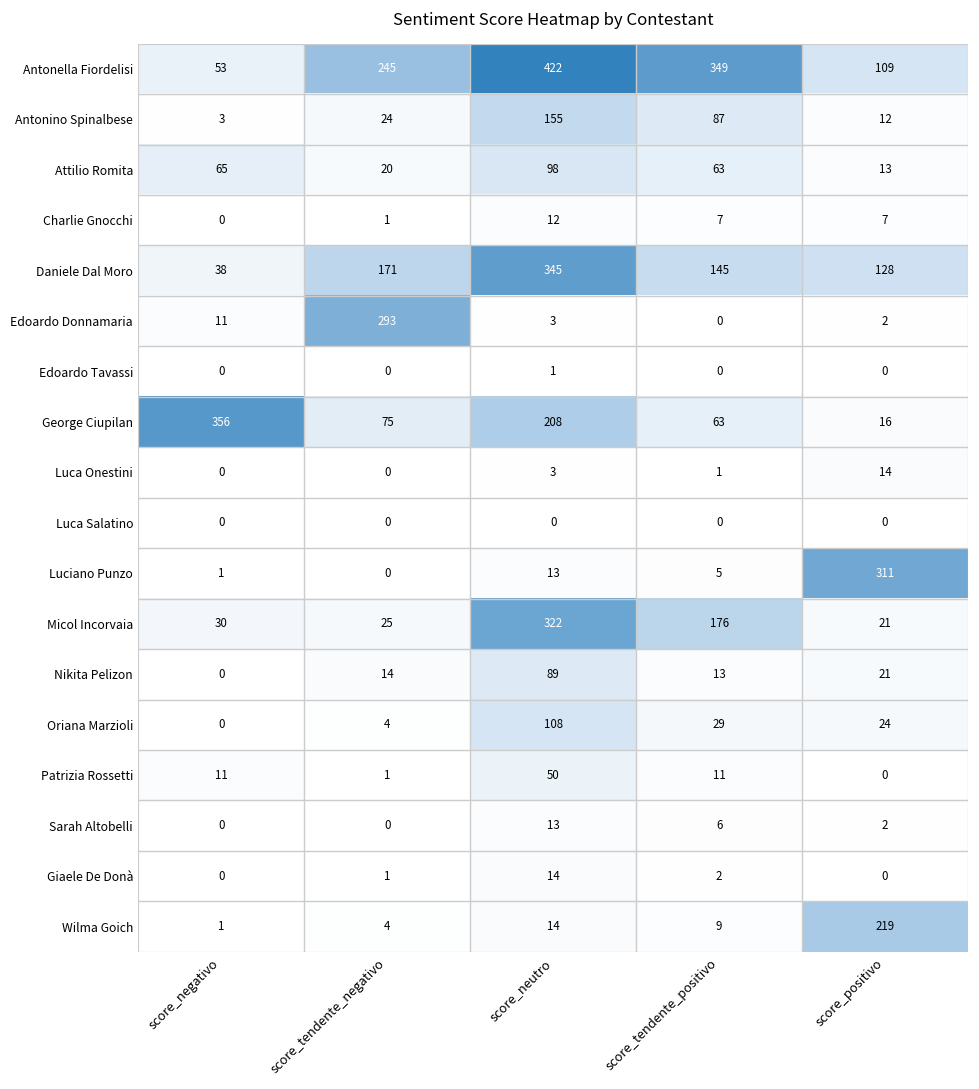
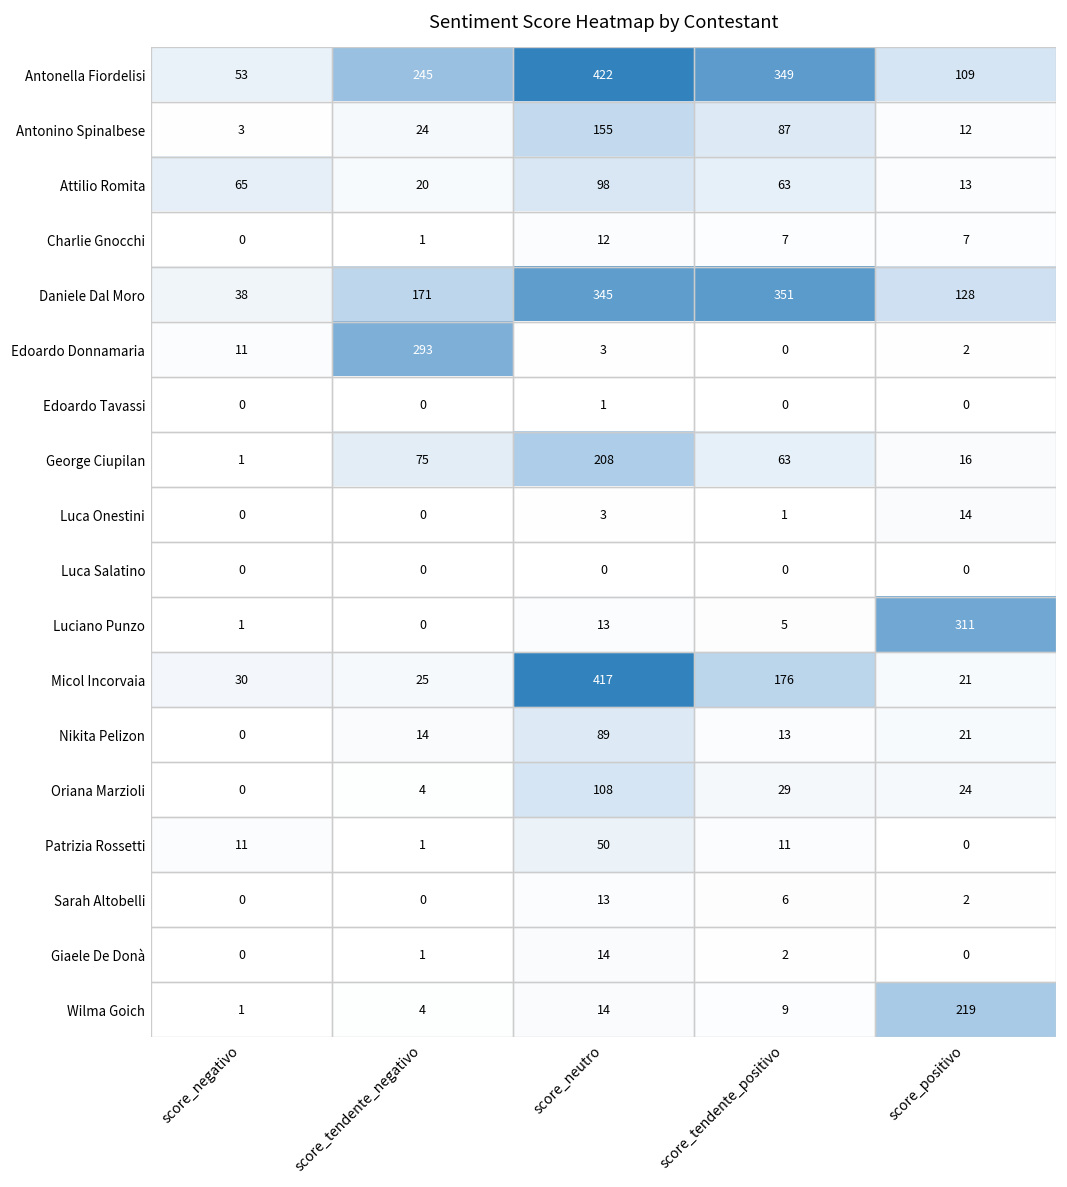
  {
    "Antonella Fiordelisi": {
      "score_negativo": 53,
      "score_tendente_negativo": 245,
      "score_neutro": 422,
      "score_tendente_positivo": 349,
      "score_positivo": 109
    },
    "Antonino Spinalbese": {
      "score_negativo": 3,
      "score_tendente_negativo": 24,
      "score_neutro": 155,
      "score_tendente_positivo": 87,
      "score_positivo": 12
    },
    "Attilio Romita": {
      "score_negativo": 65,
      "score_tendente_negativo": 20,
      "score_neutro": 98,
      "score_tendente_positivo": 63,
      "score_positivo": 13
    },
    "Charlie Gnocchi": {
      "score_negativo": 0,
      "score_tendente_negativo": 1,
      "score_neutro": 12,
      "score_tendente_positivo": 7,
      "score_positivo": 7
    },
    "Daniele Dal Moro": {
      "score_negativo": 38,
      "score_tendente_negativo": 171,
      "score_neutro": 345,
-     "score_tendente_positivo": 145,
+     "score_tendente_positivo": 351,
      "score_positivo": 128
    },
    "Edoardo Donnamaria": {
      "score_negativo": 11,
      "score_tendente_negativo": 293,
      "score_neutro": 3,
      "score_tendente_positivo": 0,
      "score_positivo": 2
    },
    "Edoardo Tavassi": {
      "score_negativo": 0,
      "score_tendente_negativo": 0,
      "score_neutro": 1,
      "score_tendente_positivo": 0,
      "score_positivo": 0
    },
    "George Ciupilan": {
-     "score_negativo": 356,
+     "score_negativo": 1,
      "score_tendente_negativo": 75,
      "score_neutro": 208,
      "score_tendente_positivo": 63,
      "score_positivo": 16
    },
    "Luca Onestini": {
      "score_negativo": 0,
      "score_tendente_negativo": 0,
      "score_neutro": 3,
      "score_tendente_positivo": 1,
      "score_positivo": 14
    },
    "Luca Salatino": {
      "score_negativo": 0,
      "score_tendente_negativo": 0,
      "score_neutro": 0,
      "score_tendente_positivo": 0,
      "score_positivo": 0
    },
    "Luciano Punzo": {
      "score_negativo": 1,
      "score_tendente_negativo": 0,
      "score_neutro": 13,
      "score_tendente_positivo": 5,
      "score_positivo": 311
    },
    "Micol Incorvaia": {
      "score_negativo": 30,
      "score_tendente_negativo": 25,
-     "score_neutro": 322,
+     "score_neutro": 417,
      "score_tendente_positivo": 176,
      "score_positivo": 21
    },
    "Nikita Pelizon": {
      "score_negativo": 0,
      "score_tendente_negativo": 14,
      "score_neutro": 89,
      "score_tendente_positivo": 13,
      "score_positivo": 21
    },
    "Oriana Marzioli": {
      "score_negativo": 0,
      "score_tendente_negativo": 4,
      "score_neutro": 108,
      "score_tendente_positivo": 29,
      "score_positivo": 24
    },
    "Patrizia Rossetti": {
      "score_negativo": 11,
      "score_tendente_negativo": 1,
      "score_neutro": 50,
      "score_tendente_positivo": 11,
      "score_positivo": 0
    },
    "Sarah Altobelli": {
      "score_negativo": 0,
      "score_tendente_negativo": 0,
      "score_neutro": 13,
      "score_tendente_positivo": 6,
      "score_positivo": 2
    },
    "Giaele De Donà": {
      "score_negativo": 0,
      "score_tendente_negativo": 1,
      "score_neutro": 14,
      "score_tendente_positivo": 2,
      "score_positivo": 0
    },
    "Wilma Goich": {
      "score_negativo": 1,
      "score_tendente_negativo": 4,
      "score_neutro": 14,
      "score_tendente_positivo": 9,
      "score_positivo": 219
    }
  }
